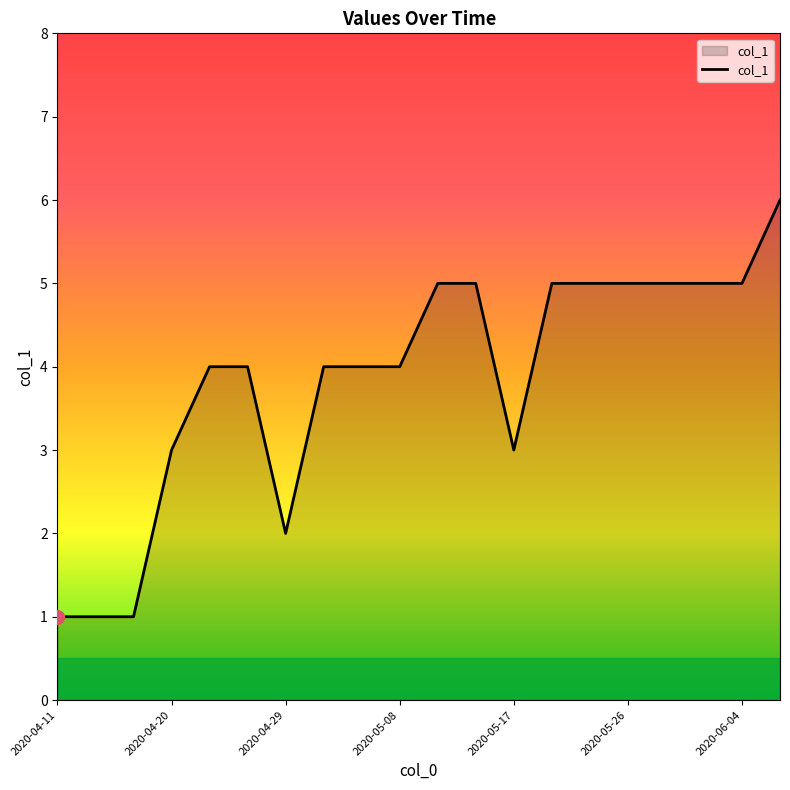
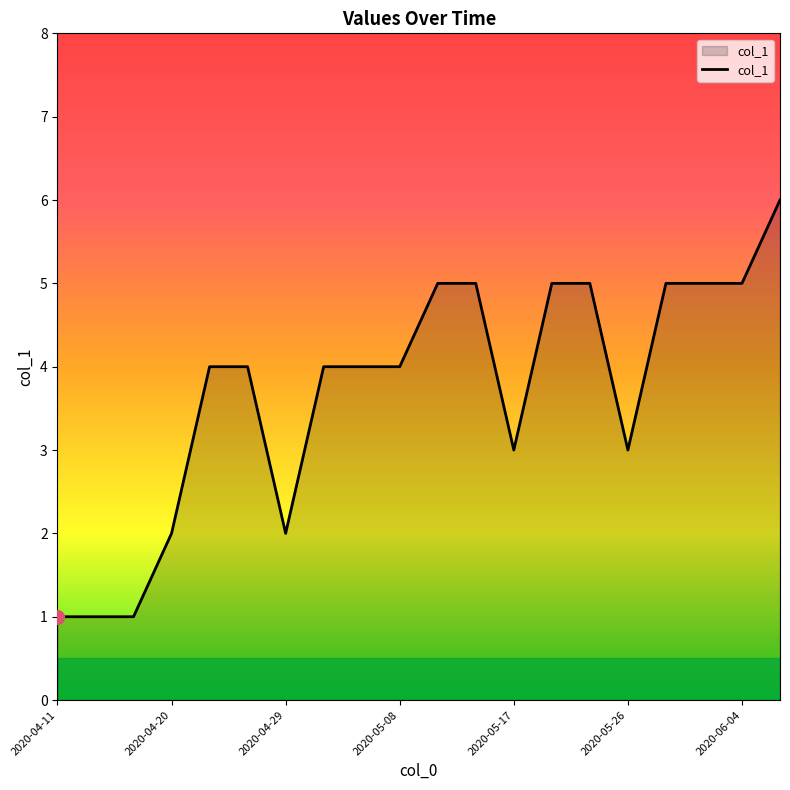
  {
    "col_1": {
-     "2020-04-20": 3,
+     "2020-04-20": 2,
      "2020-04-29": 2,
      "2020-05-08": 4,
      "2020-05-17": 3,
-     "2020-05-26": 5,
+     "2020-05-26": 3,
      "2020-06-04": 5
    }
  }
